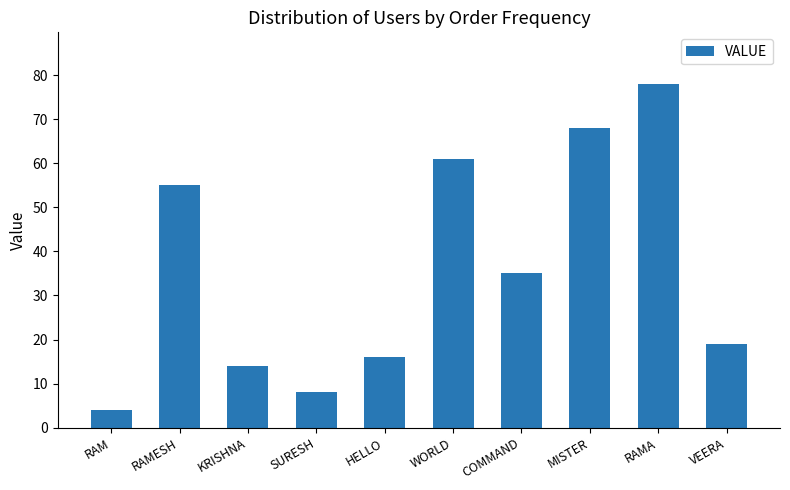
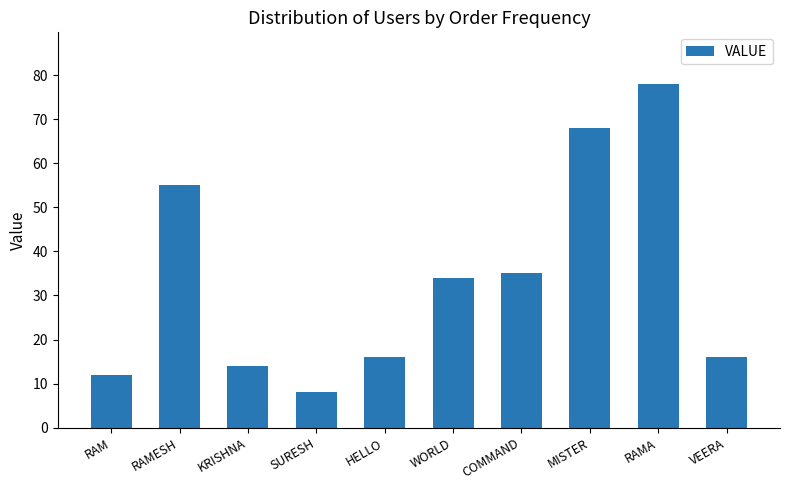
  {
-   "RAM": 4,
+   "RAM": 12,
    "RAMESH": 55,
    "KRISHNA": 14,
    "SURESH": 8,
    "HELLO": 16,
-   "WORLD": 61,
+   "WORLD": 34,
    "COMMAND": 35,
    "MISTER": 68,
    "RAMA": 78,
-   "VEERA": 19
+   "VEERA": 16
  }
